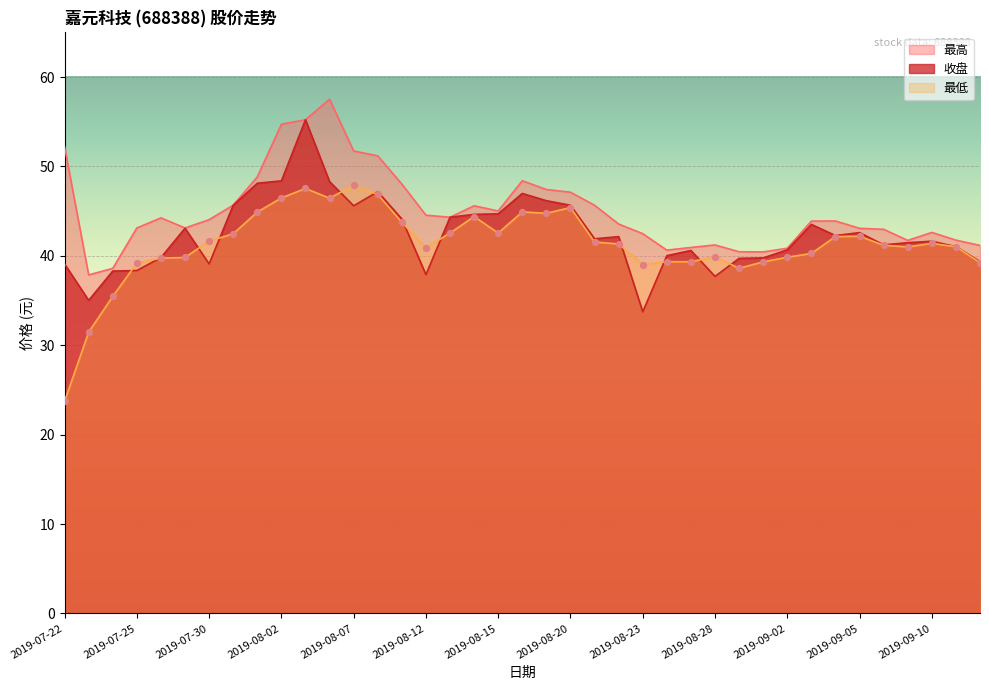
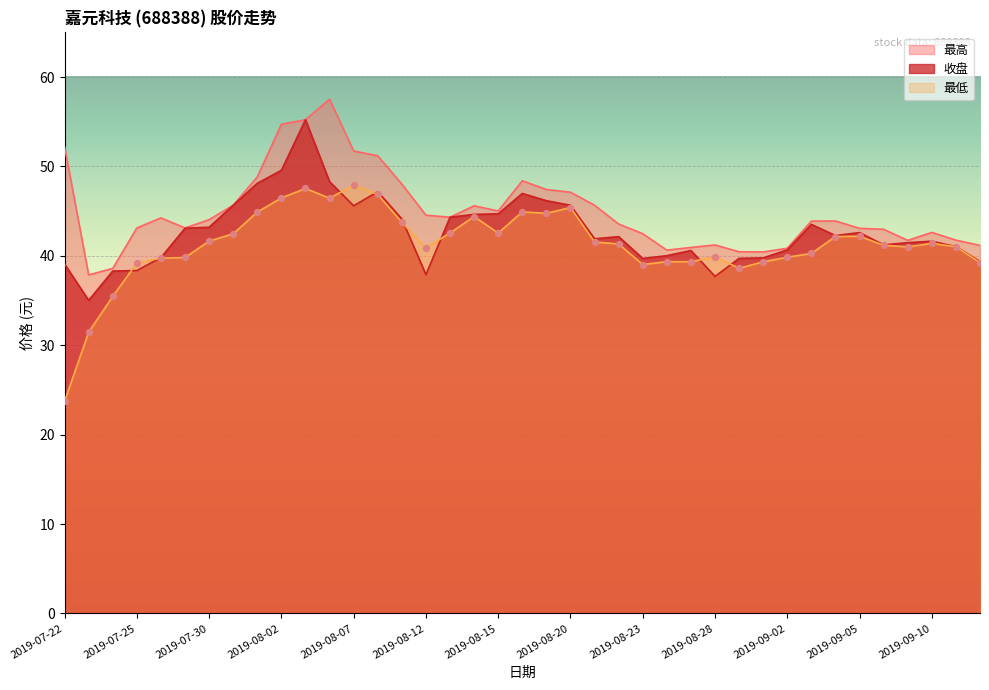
  {
    "收盘": {
      "2019-07-22": 39,
      "2019-07-25": 38,
-     "2019-07-30": 39,
-     "2019-08-02": 48,
+     "2019-07-30": 43,
+     "2019-08-02": 50,
      "2019-08-07": 46,
      "2019-08-12": 38,
      "2019-08-15": 45,
-     "2019-08-23": 34,
+     "2019-08-23": 40,
      "2019-08-28": 38,
      "2019-09-05": 43
    }
  }
